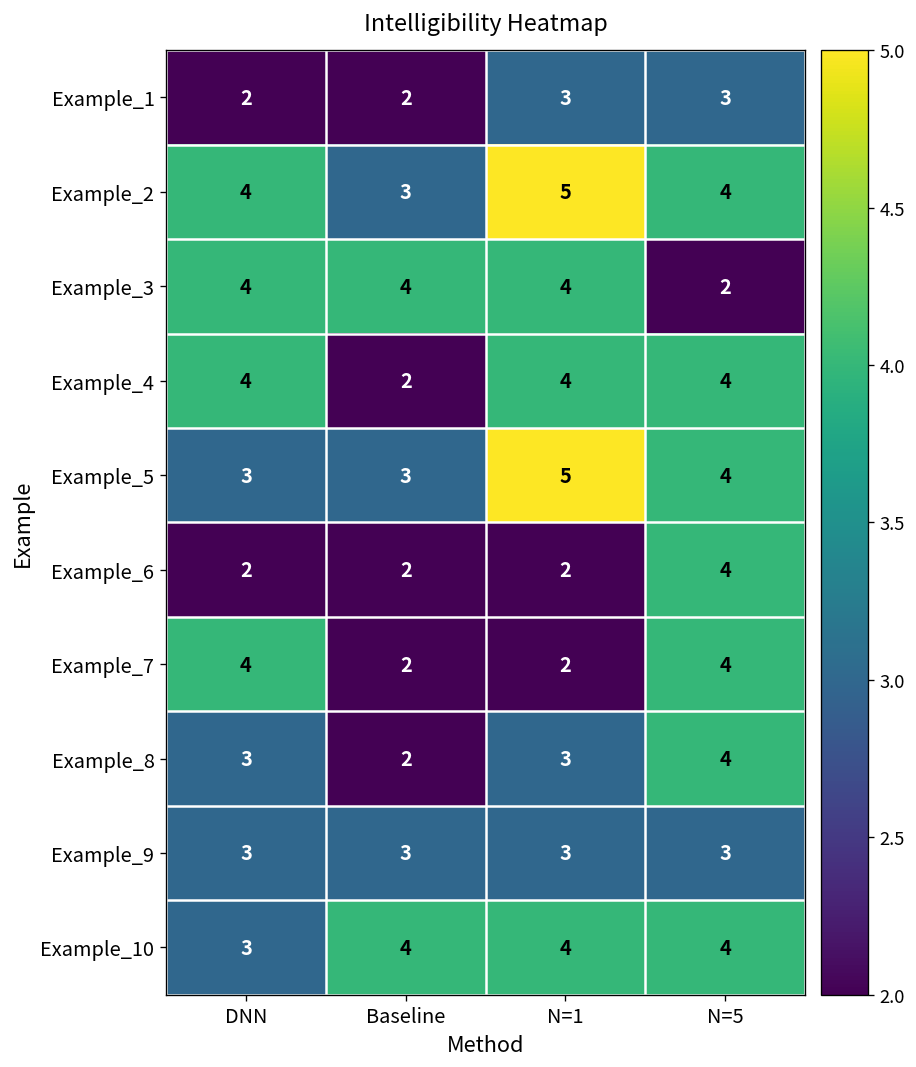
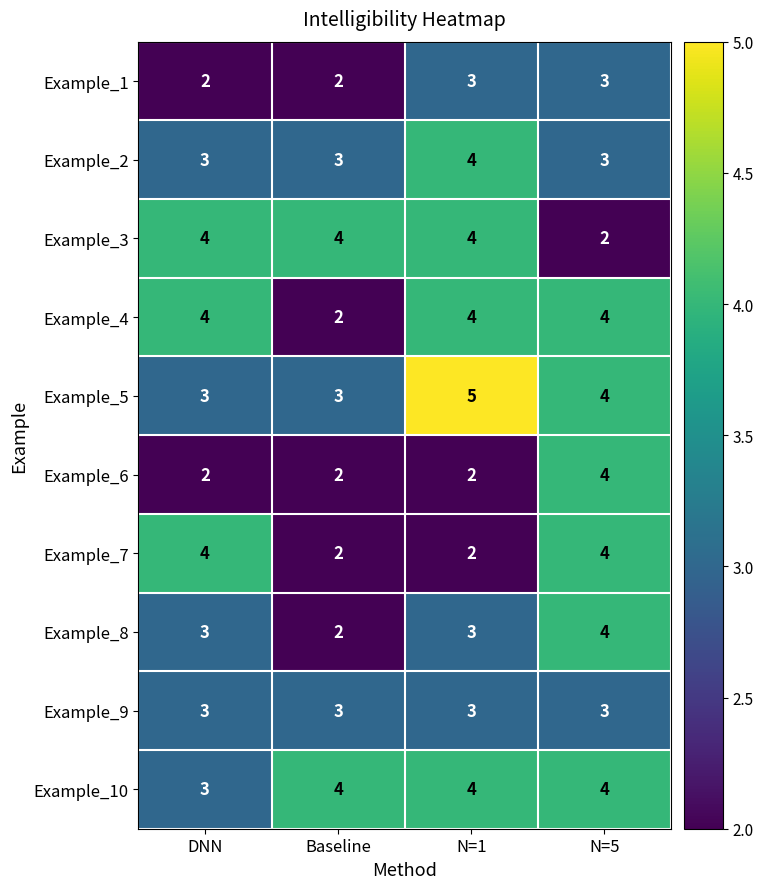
  {
    "Example_1": {
      "DNN": 2,
      "Baseline": 2,
      "N=1": 3,
      "N=5": 3
    },
    "Example_2": {
-     "DNN": 4,
+     "DNN": 3,
      "Baseline": 3,
-     "N=1": 5,
-     "N=5": 4
+     "N=1": 4,
+     "N=5": 3
    },
    "Example_3": {
      "DNN": 4,
      "Baseline": 4,
      "N=1": 4,
      "N=5": 2
    },
    "Example_4": {
      "DNN": 4,
      "Baseline": 2,
      "N=1": 4,
      "N=5": 4
    },
    "Example_5": {
      "DNN": 3,
      "Baseline": 3,
      "N=1": 5,
      "N=5": 4
    },
    "Example_6": {
      "DNN": 2,
      "Baseline": 2,
      "N=1": 2,
      "N=5": 4
    },
    "Example_7": {
      "DNN": 4,
      "Baseline": 2,
      "N=1": 2,
      "N=5": 4
    },
    "Example_8": {
      "DNN": 3,
      "Baseline": 2,
      "N=1": 3,
      "N=5": 4
    },
    "Example_9": {
      "DNN": 3,
      "Baseline": 3,
      "N=1": 3,
      "N=5": 3
    },
    "Example_10": {
      "DNN": 3,
      "Baseline": 4,
      "N=1": 4,
      "N=5": 4
    }
  }
